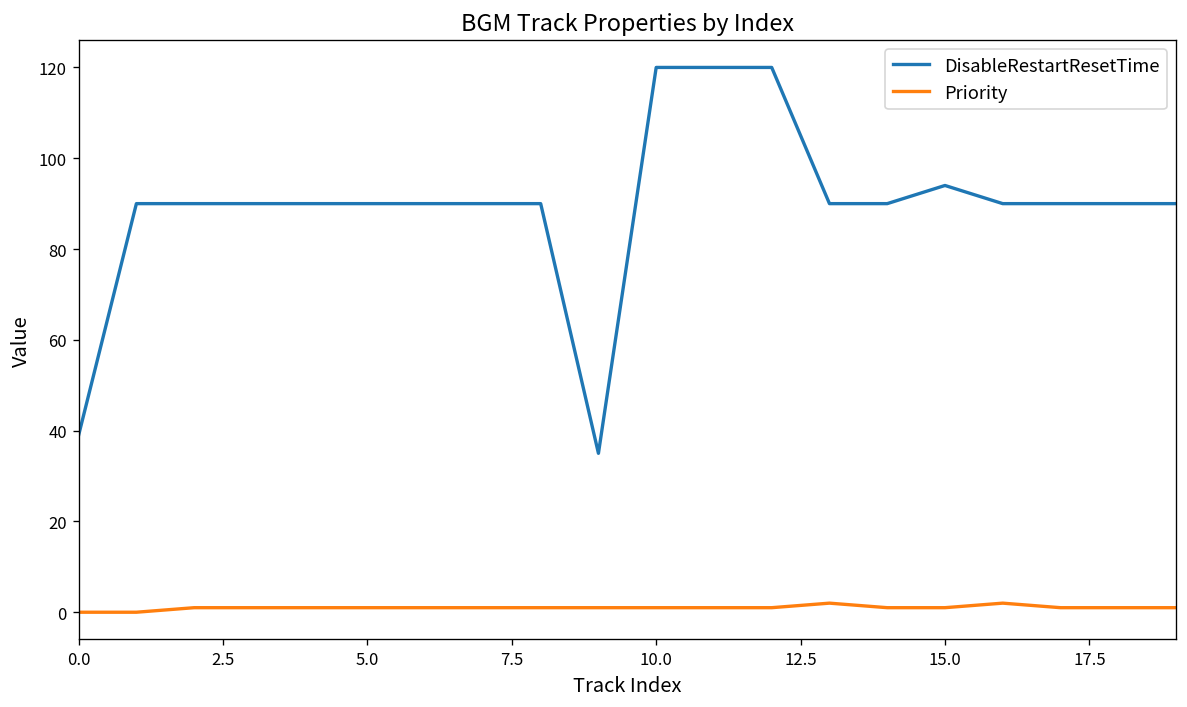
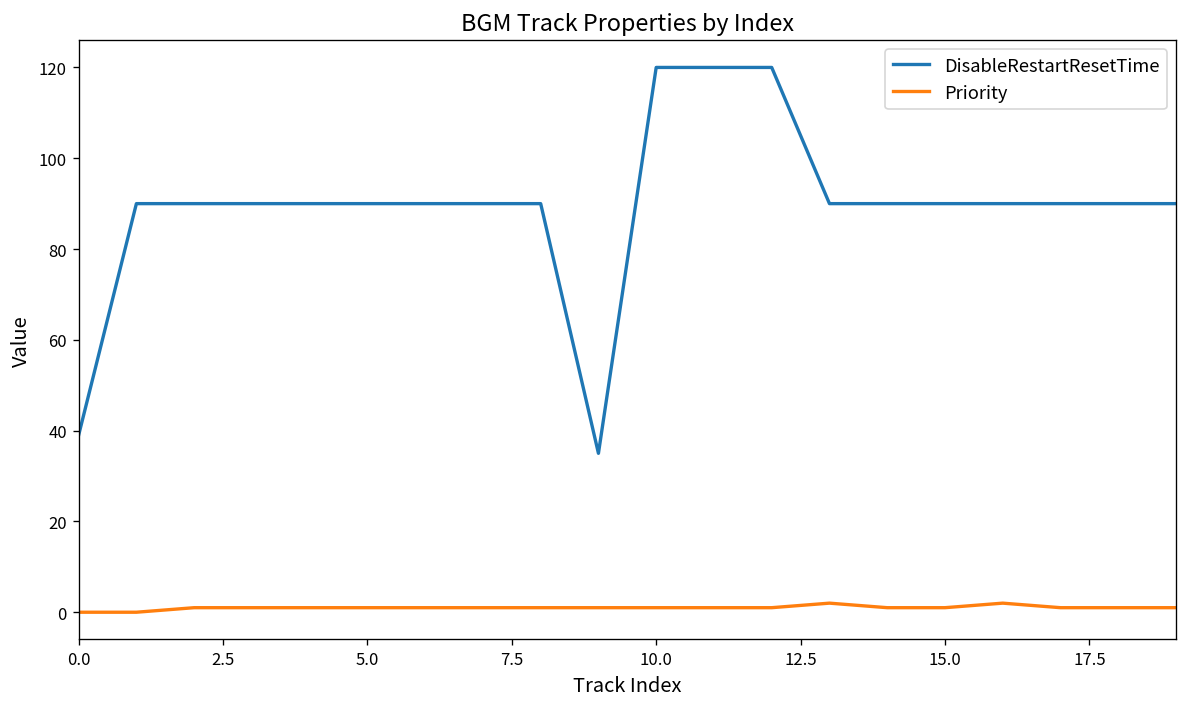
  {
    "DisableRestartResetTime": {
      "0.0": 39,
      "5.0": 90,
      "10.0": 120,
-     "15.0": 94
+     "15.0": 90
    },
    "Priority": {
      "0.0": 0,
      "5.0": 1,
      "10.0": 1,
      "15.0": 1
    }
  }
